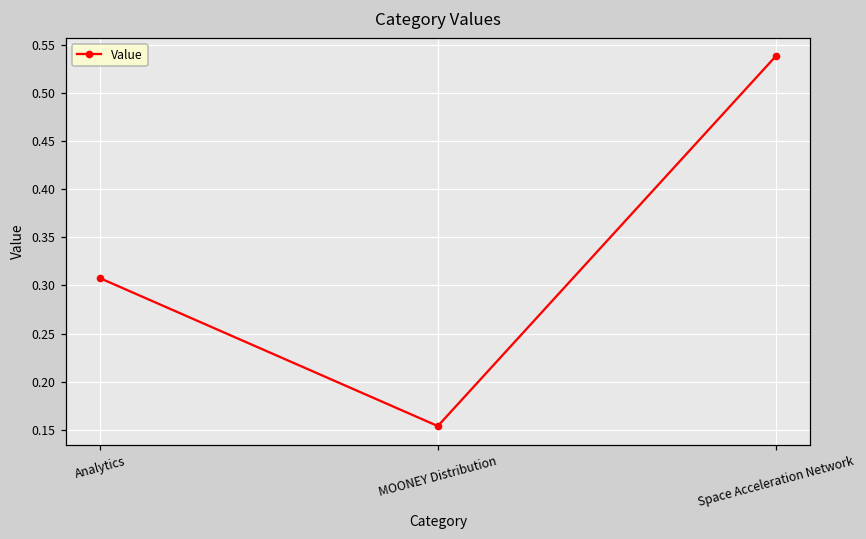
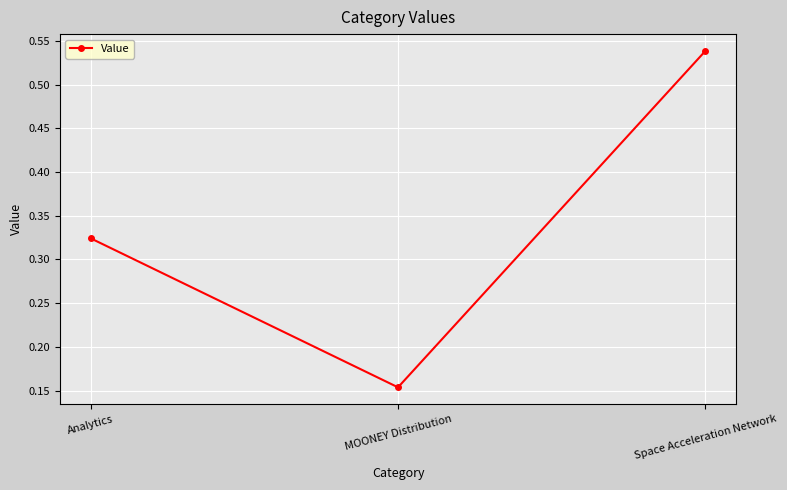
  {
-   "Analytics": 0.31,
+   "Analytics": 0.32,
    "MOONEY Distribution": 0.15,
    "Space Acceleration Network": 0.54
  }
